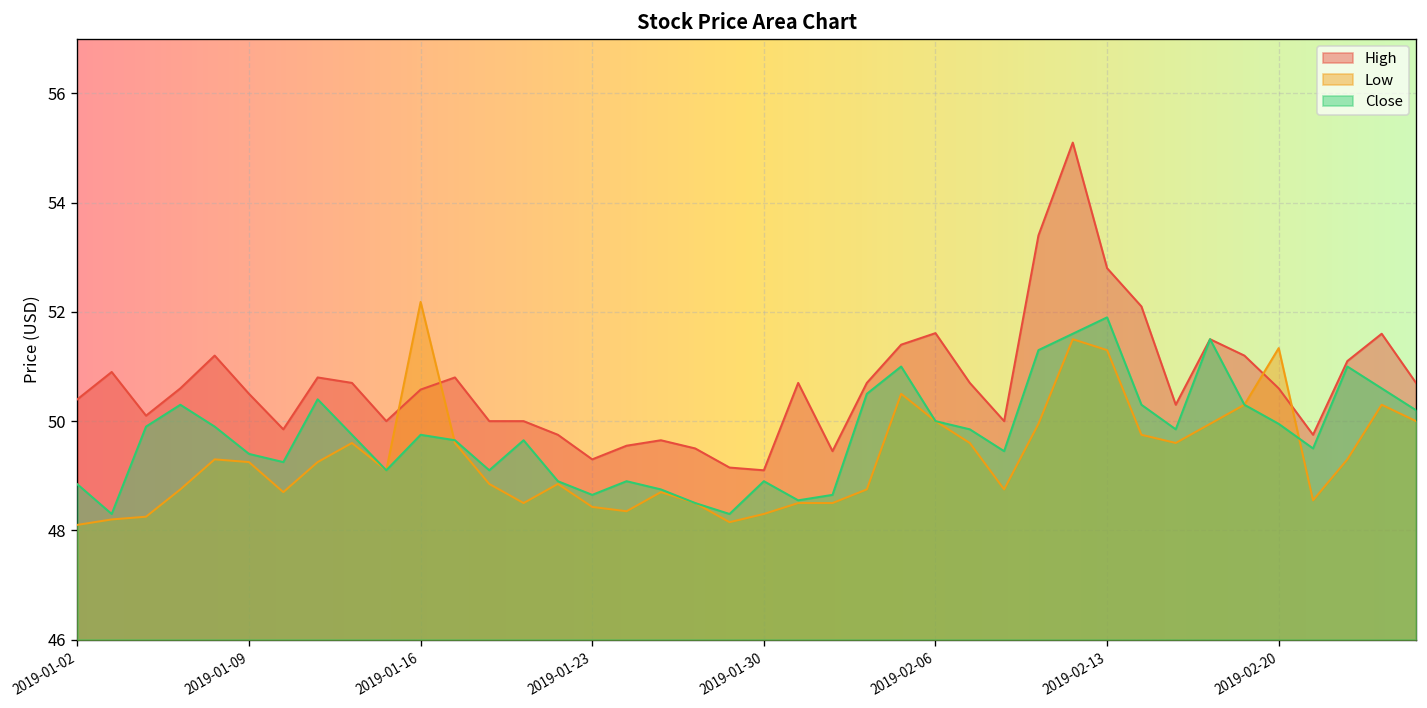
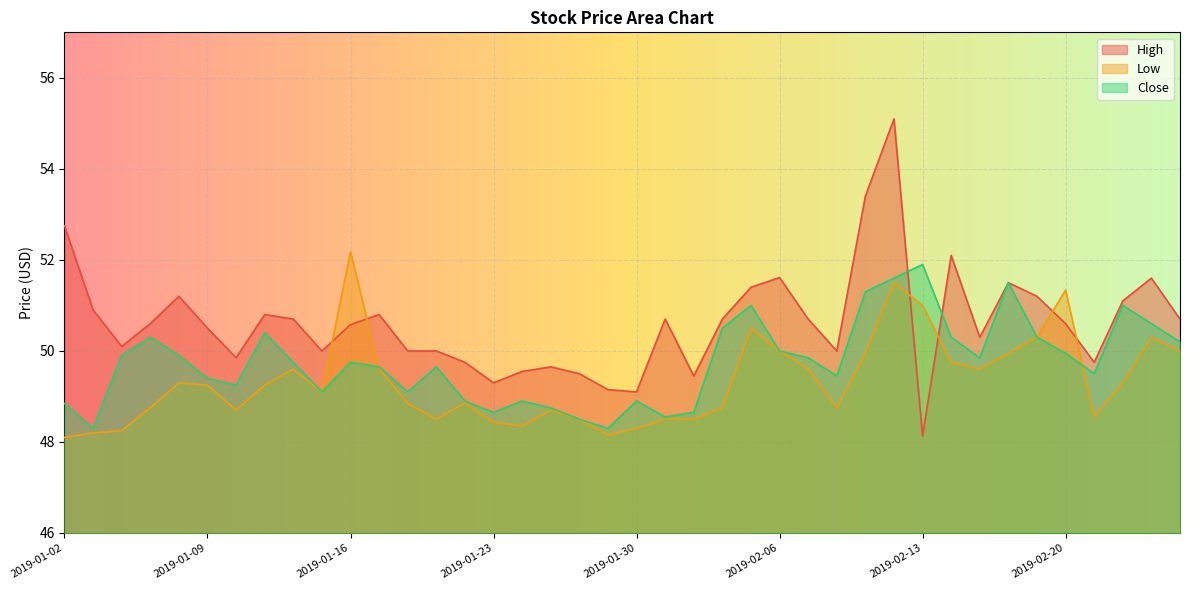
  {
    "High": {
-     "2019-01-02": 50.4,
+     "2019-01-02": 52.7,
      "2019-01-09": 50.5,
      "2019-01-16": 50.6,
      "2019-01-23": 49.3,
      "2019-01-30": 49.1,
      "2019-02-06": 51.6,
-     "2019-02-13": 52.8,
+     "2019-02-13": 48.1,
      "2019-02-20": 50.6
    },
    "Low": {
      "2019-01-02": 48.1,
      "2019-01-09": 49.3,
      "2019-01-16": 52.2,
      "2019-01-23": 48.4,
      "2019-01-30": 48.3,
-     "2019-02-13": 51.3,
+     "2019-02-13": 51.0,
      "2019-02-20": 51.3
    },
    "Close": {
      "2019-01-02": 48.8,
      "2019-01-09": 49.4,
      "2019-01-16": 49.8,
      "2019-01-23": 48.7,
      "2019-01-30": 48.9,
      "2019-02-13": 51.9,
      "2019-02-20": 50.0
    }
  }
